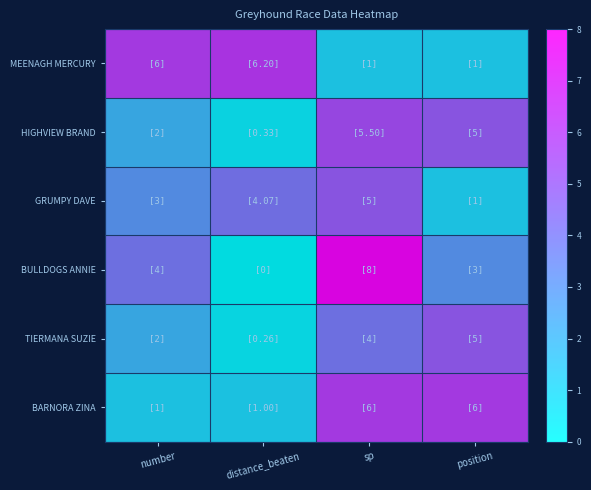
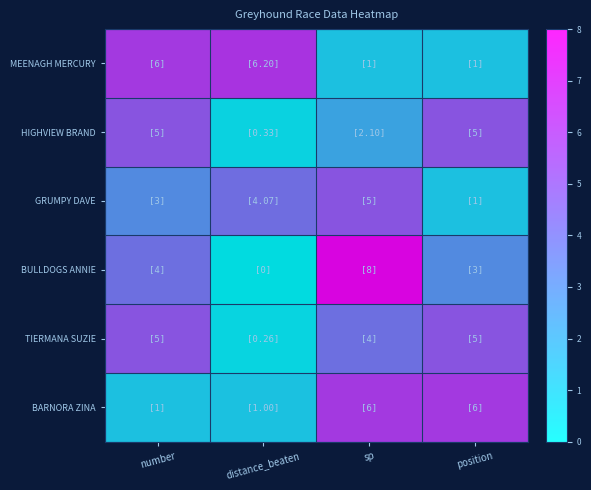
  {
    "MEENAGH MERCURY": {
      "number": "6]",
      "distance_beaten": "6.20]",
      "sp": "1]",
      "position": "1]"
    },
    "HIGHVIEW BRAND": {
-     "number": "2]",
+     "number": "5]",
      "distance_beaten": "0.33]",
-     "sp": "5.50]",
+     "sp": "2.10]",
      "position": "5]"
    },
    "GRUMPY DAVE": {
      "number": "3]",
      "distance_beaten": "4.07]",
      "sp": "5]",
      "position": "1]"
    },
    "BULLDOGS ANNIE": {
      "number": "4]",
      "distance_beaten": "0]",
      "sp": "8]",
      "position": "3]"
    },
    "TIERMANA SUZIE": {
-     "number": "2]",
+     "number": "5]",
      "distance_beaten": "0.26]",
      "sp": "4]",
      "position": "5]"
    },
    "BARNORA ZINA": {
      "number": "1]",
      "distance_beaten": "1.00]",
      "sp": "6]",
      "position": "6]"
    }
  }
